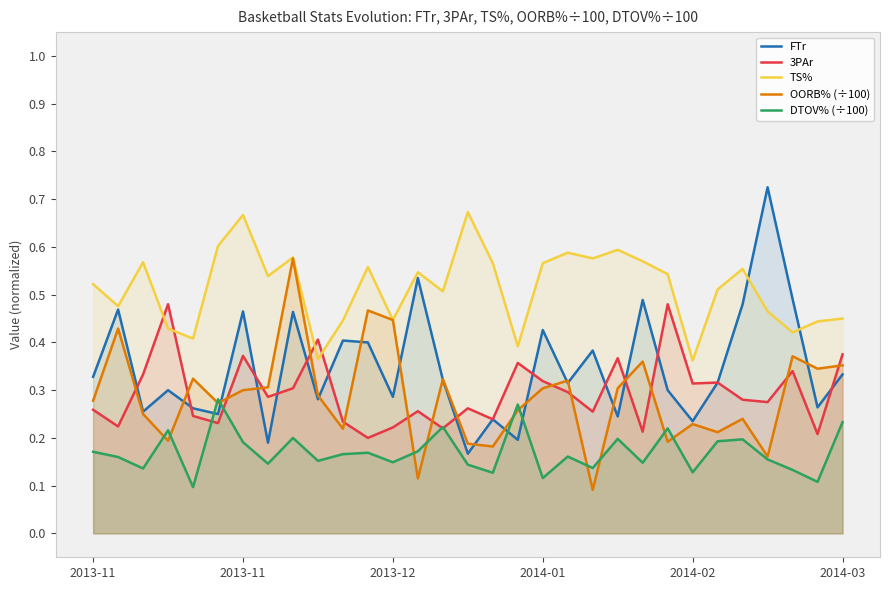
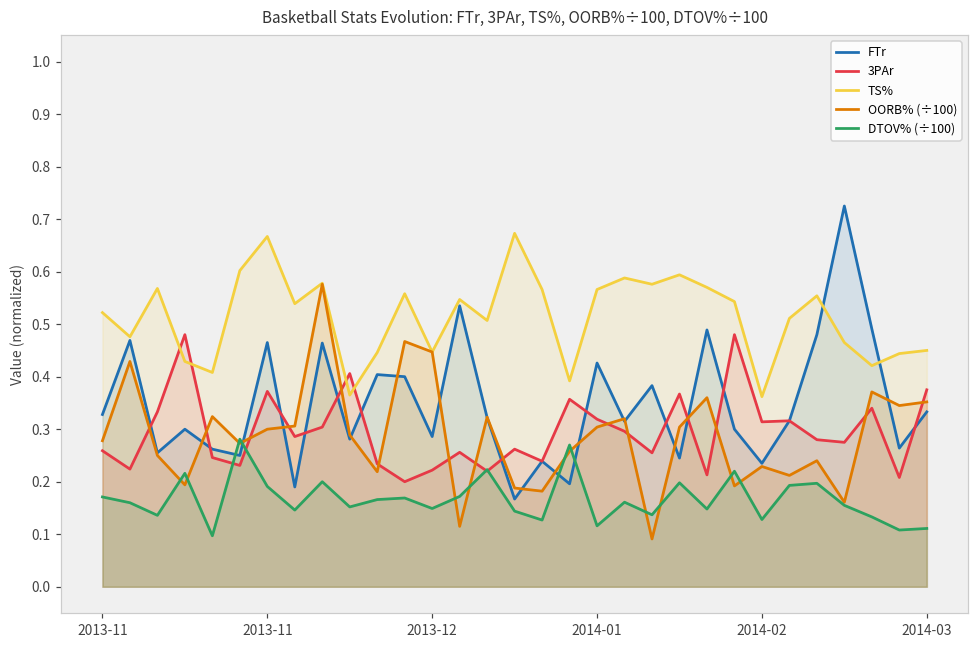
  {
    "3PAr": {
      "2013-12": 0.22,
      "2014-01": 0.32,
      "2014-02": 0.31,
      "2014-03": 0.38
    },
    "TS%": {
      "2014-01": 0.57,
      "2014-02": 0.36,
      "2014-03": 0.45
    },
    "OORB% (÷100)": {
      "2014-01": 0.30,
      "2014-02": 0.23,
      "2014-03": 0.35
    },
    "DTOV% (÷100)": {
      "2013-12": 0.15,
      "2014-01": 0.12,
      "2014-02": 0.13,
-     "2014-03": 0.23
+     "2014-03": 0.11
    }
  }
